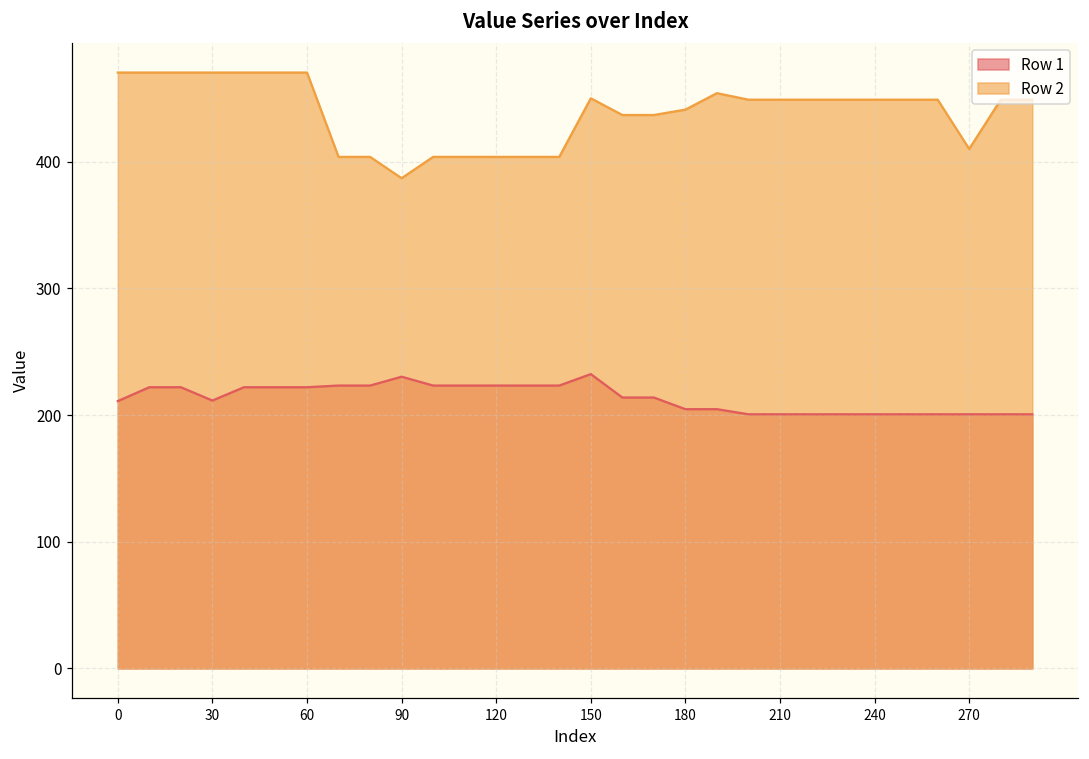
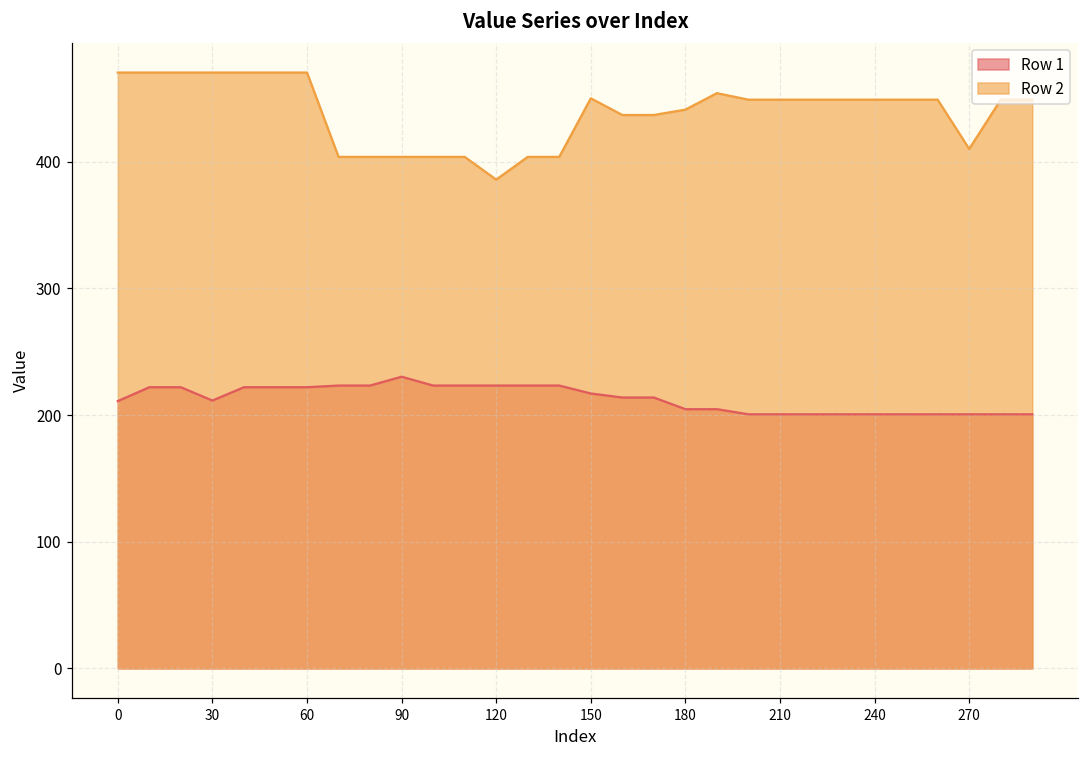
  {
    "Row 1": {
      "0": 211,
      "30": 211,
      "60": 222,
      "90": 230,
      "120": 223,
-     "150": 232,
+     "150": 217,
      "180": 205,
      "210": 201,
      "240": 201,
      "270": 201
    },
    "Row 2": {
      "0": 470,
      "30": 470,
      "60": 470,
-     "90": 387,
-     "120": 404,
+     "90": 404,
+     "120": 386,
      "150": 450,
      "180": 441,
      "210": 449,
      "240": 449,
      "270": 410
    }
  }
